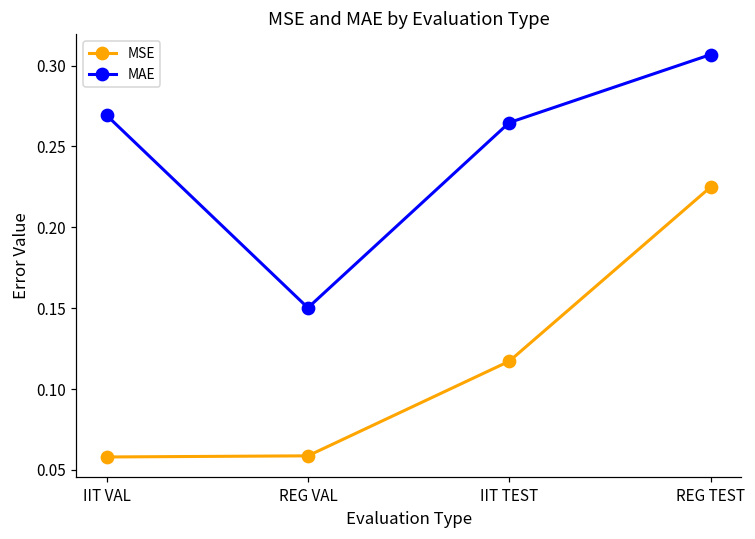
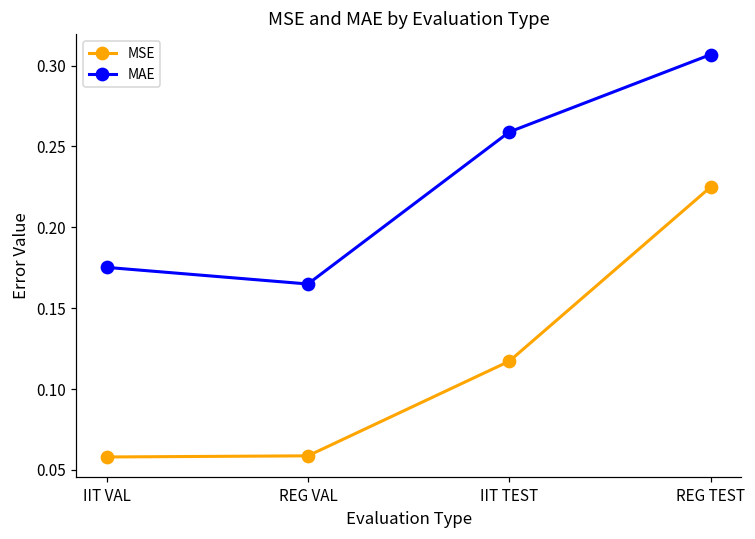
  {
    "MSE": {
      "IIT VAL": 0.058,
      "REG VAL": 0.059,
      "IIT TEST": 0.117,
      "REG TEST": 0.225
    },
    "MAE": {
-     "IIT VAL": 0.269,
-     "REG VAL": 0.150,
-     "IIT TEST": 0.265,
+     "IIT VAL": 0.175,
+     "REG VAL": 0.165,
+     "IIT TEST": 0.259,
      "REG TEST": 0.307
    }
  }
